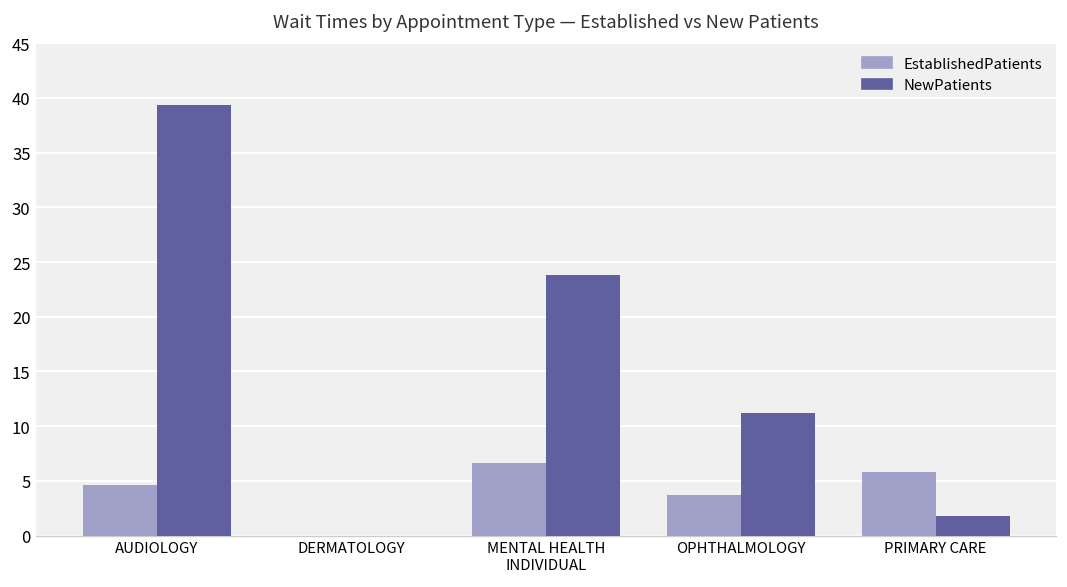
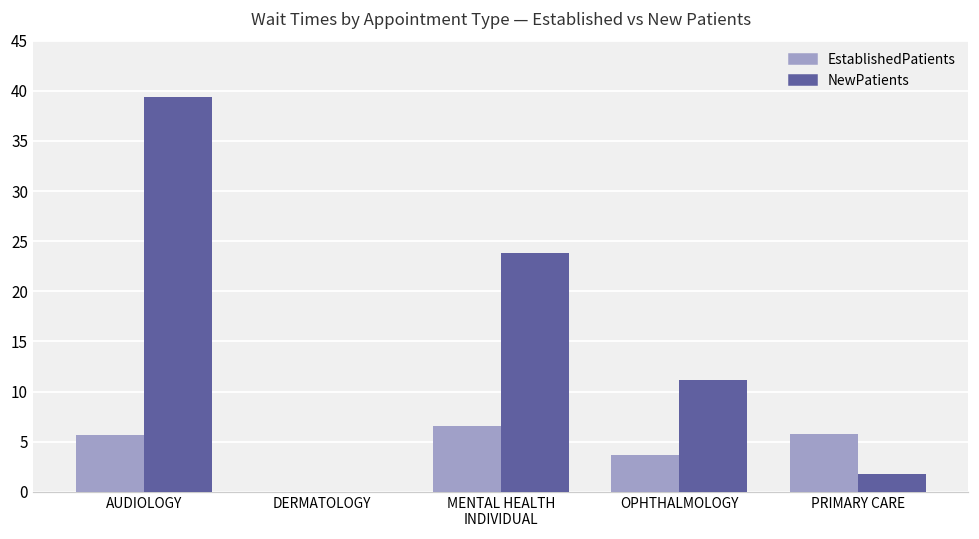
  {
    "EstablishedPatients": {
-     "AUDIOLOGY": 5,
+     "AUDIOLOGY": 6,
      "DERMATOLOGY": 0,
      "MENTAL HEALTH INDIVIDUAL": 7,
      "OPHTHALMOLOGY": 4,
      "PRIMARY CARE": 6
    },
    "NewPatients": {
      "AUDIOLOGY": 39,
      "DERMATOLOGY": 0,
      "MENTAL HEALTH INDIVIDUAL": 24,
      "OPHTHALMOLOGY": 11,
      "PRIMARY CARE": 2
    }
  }
